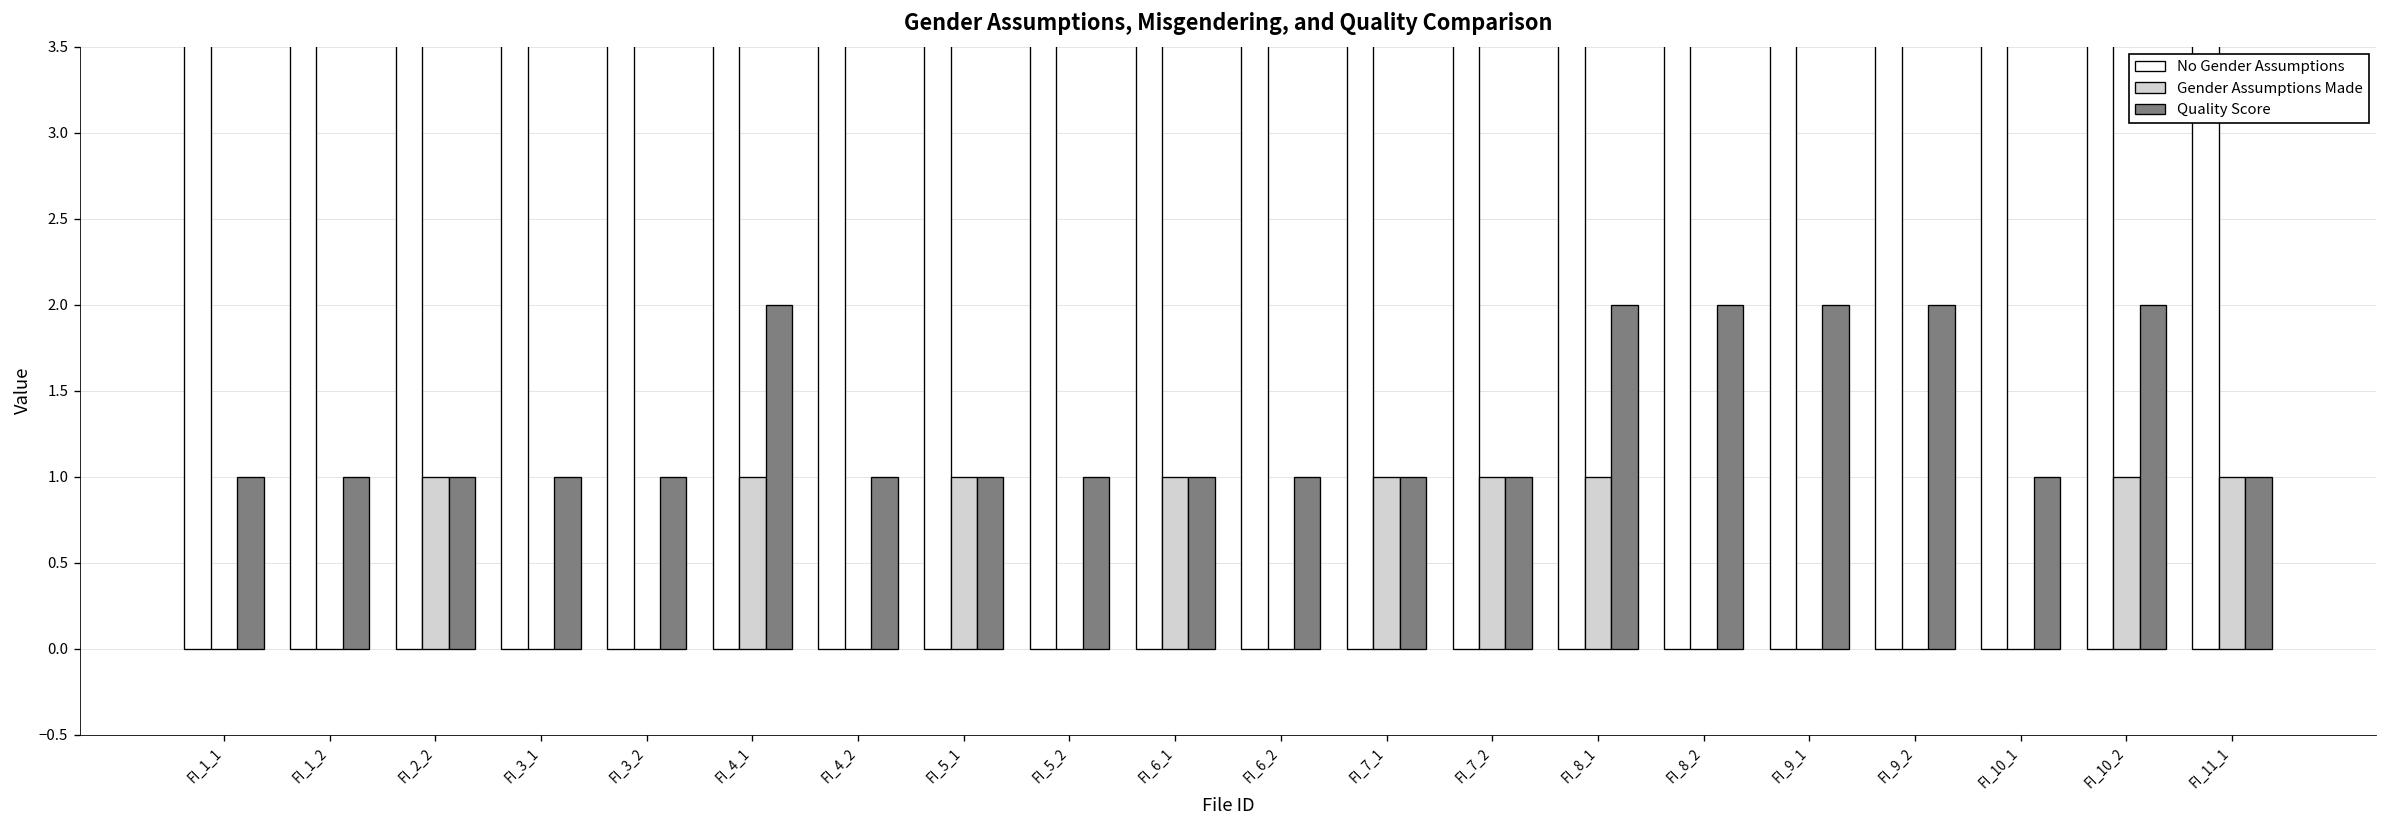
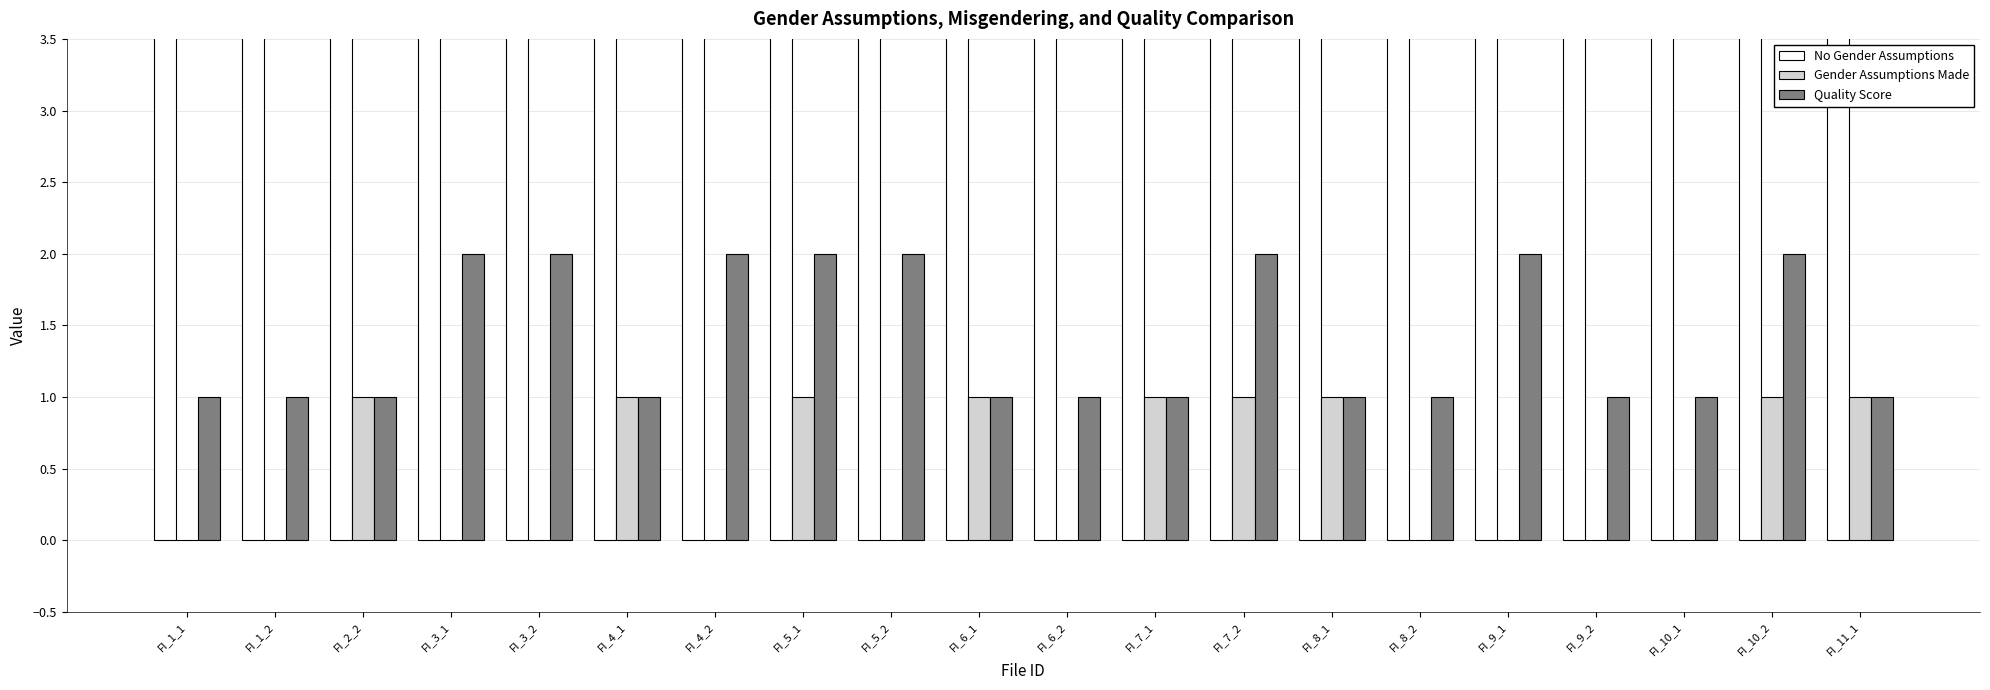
  {
    "Gender Assumptions Made": {
      "FI_1_1": 0,
      "FI_1_2": 0,
      "FI_2_2": 1,
      "FI_3_1": 0,
      "FI_3_2": 0,
      "FI_4_1": 1,
      "FI_4_2": 0,
      "FI_5_1": 1,
      "FI_5_2": 0,
      "FI_6_1": 1,
      "FI_6_2": 0,
      "FI_7_1": 1,
      "FI_7_2": 1,
      "FI_8_1": 1,
      "FI_8_2": 0,
      "FI_9_1": 0,
      "FI_9_2": 0,
      "FI_10_1": 0,
      "FI_10_2": 1,
      "FI_11_1": 1
    },
    "Quality Score": {
      "FI_1_1": 1,
      "FI_1_2": 1,
      "FI_2_2": 1,
-     "FI_3_1": 1,
-     "FI_3_2": 1,
-     "FI_4_1": 2,
-     "FI_4_2": 1,
-     "FI_5_1": 1,
-     "FI_5_2": 1,
+     "FI_3_1": 2,
+     "FI_3_2": 2,
+     "FI_4_1": 1,
+     "FI_4_2": 2,
+     "FI_5_1": 2,
+     "FI_5_2": 2,
      "FI_6_1": 1,
      "FI_6_2": 1,
      "FI_7_1": 1,
-     "FI_7_2": 1,
-     "FI_8_1": 2,
-     "FI_8_2": 2,
+     "FI_7_2": 2,
+     "FI_8_1": 1,
+     "FI_8_2": 1,
      "FI_9_1": 2,
-     "FI_9_2": 2,
+     "FI_9_2": 1,
      "FI_10_1": 1,
      "FI_10_2": 2,
      "FI_11_1": 1
    }
  }
